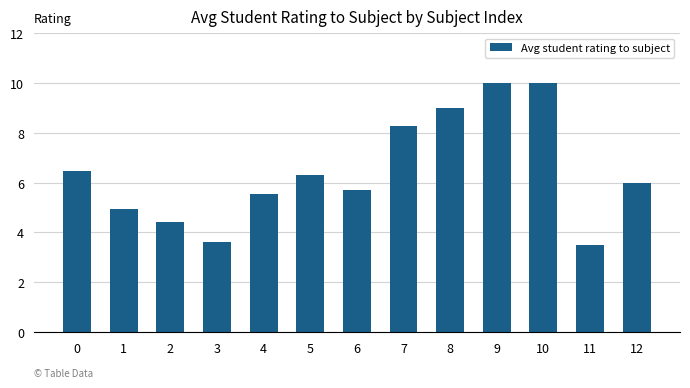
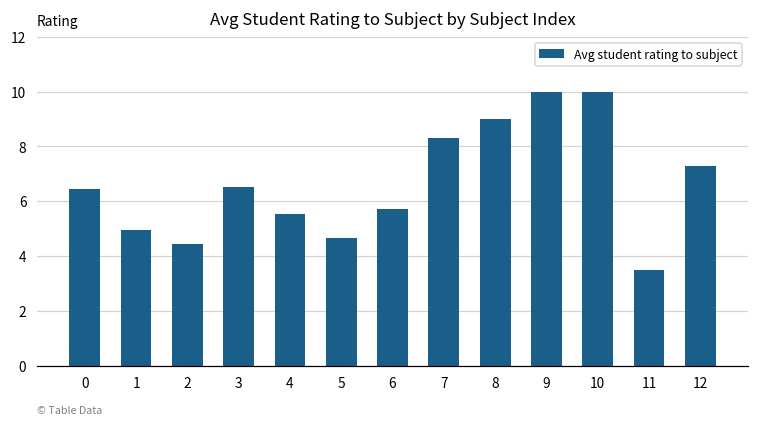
  {
    "0": 6.5,
    "1": 5.0,
    "2": 4.4,
-   "3": 3.6,
+   "3": 6.5,
    "4": 5.5,
-   "5": 6.3,
+   "5": 4.7,
    "6": 5.7,
    "7": 8.3,
    "8": 9.0,
    "9": 10.0,
    "10": 10.0,
    "11": 3.5,
-   "12": 6.0
+   "12": 7.3
  }
